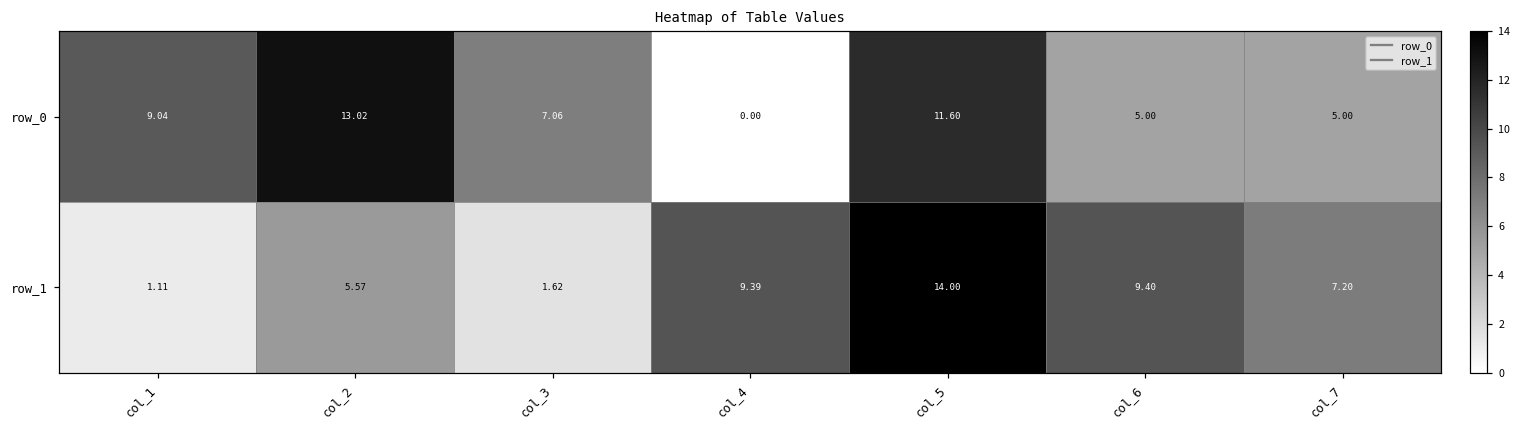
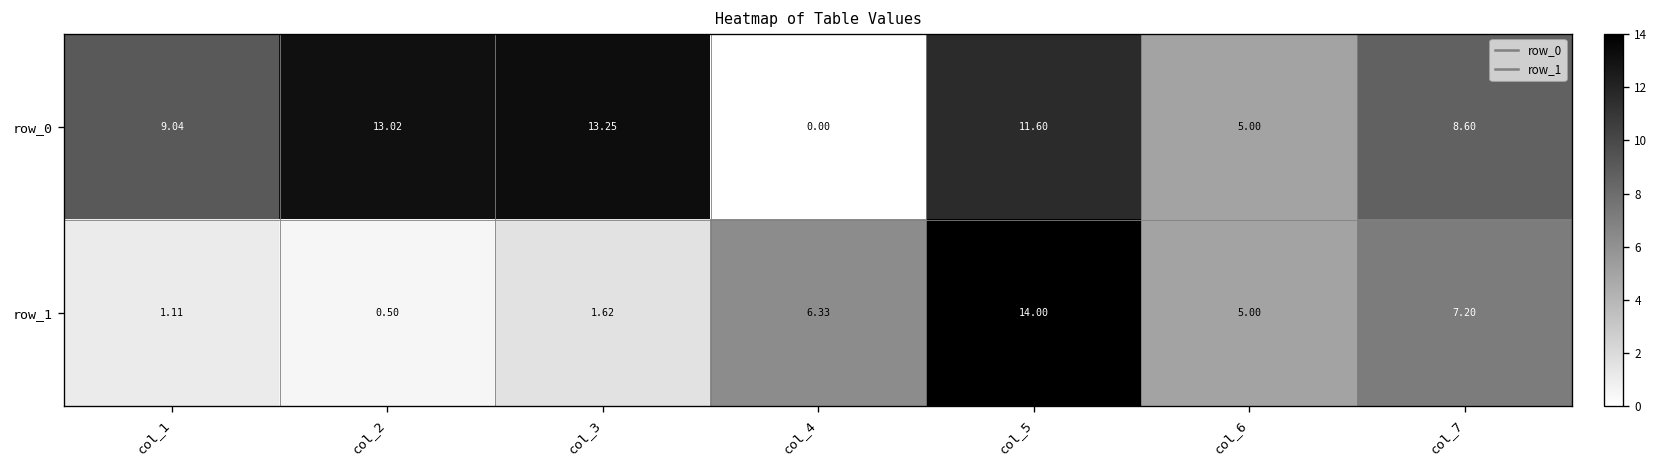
  {
    "row_0": {
      "col_1": 9.04,
      "col_2": 13.02,
-     "col_3": 7.06,
+     "col_3": 13.25,
      "col_4": 0.00,
      "col_5": 11.60,
      "col_6": 5.00,
-     "col_7": 5.00
+     "col_7": 8.60
    },
    "row_1": {
      "col_1": 1.11,
-     "col_2": 5.57,
+     "col_2": 0.50,
      "col_3": 1.62,
-     "col_4": 9.39,
+     "col_4": 6.33,
      "col_5": 14.00,
-     "col_6": 9.40,
+     "col_6": 5.00,
      "col_7": 7.20
    }
  }
